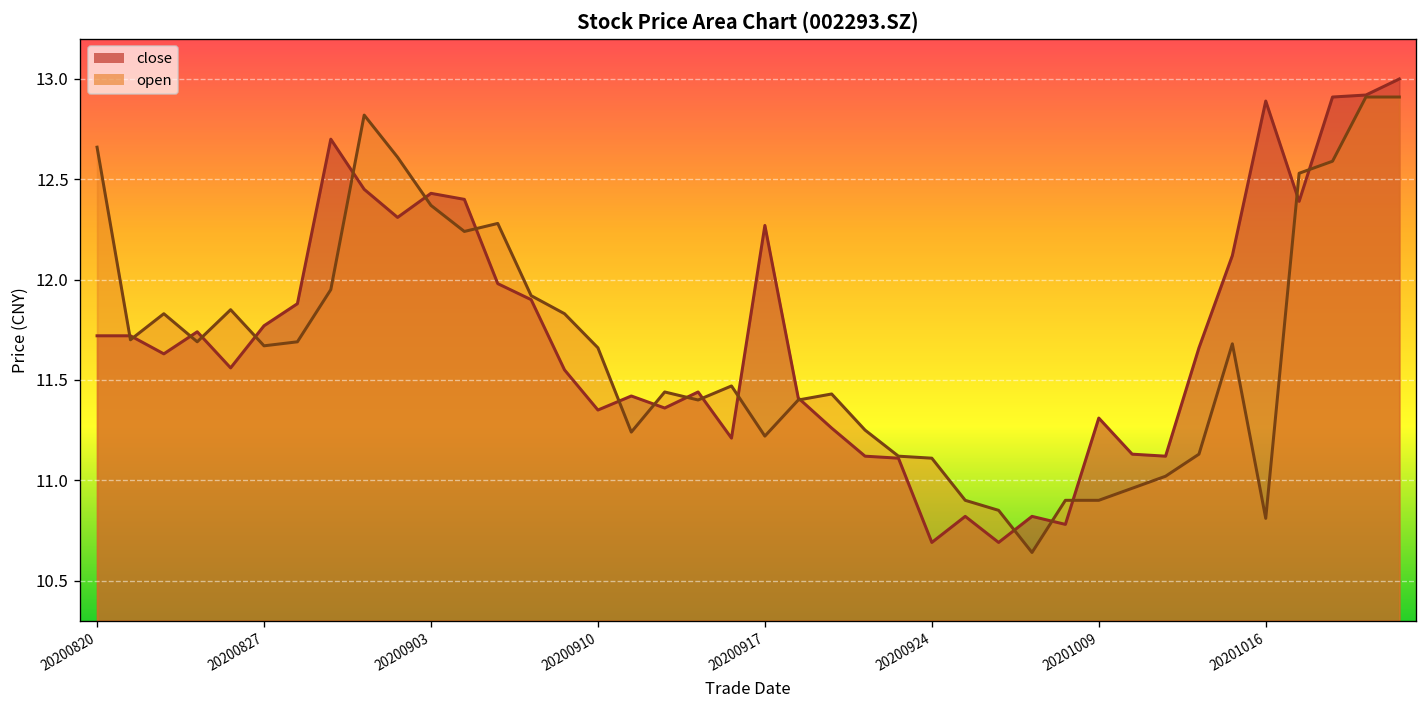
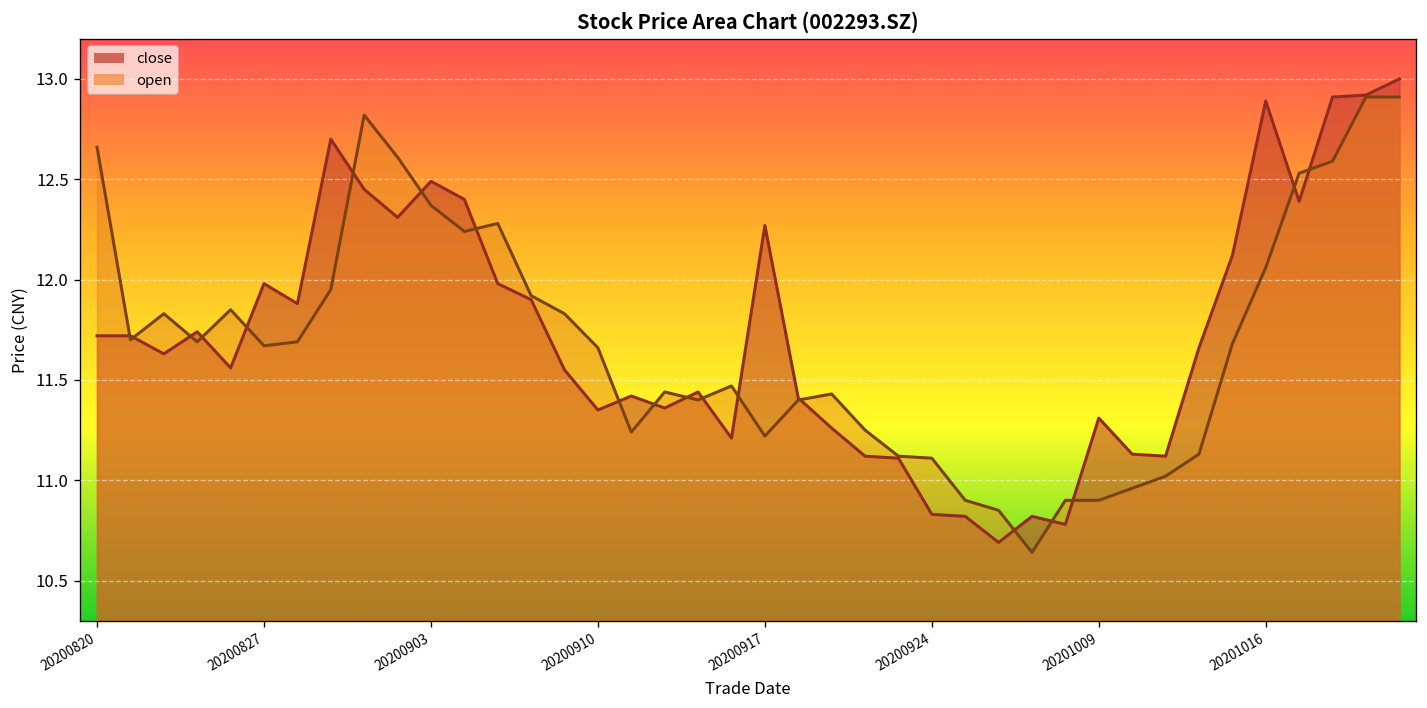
  {
    "close": {
      "20200820": 11.72,
-     "20200827": 11.77,
-     "20200903": 12.43,
+     "20200827": 11.98,
+     "20200903": 12.49,
      "20200910": 11.35,
      "20200917": 12.27,
-     "20200924": 10.69,
+     "20200924": 10.83,
      "20201009": 11.31,
      "20201016": 12.89
    },
    "open": {
      "20200820": 12.66,
      "20200827": 11.67,
      "20200903": 12.37,
      "20200910": 11.66,
      "20200917": 11.22,
      "20200924": 11.11,
      "20201009": 10.90,
-     "20201016": 10.81
+     "20201016": 12.06
    }
  }
